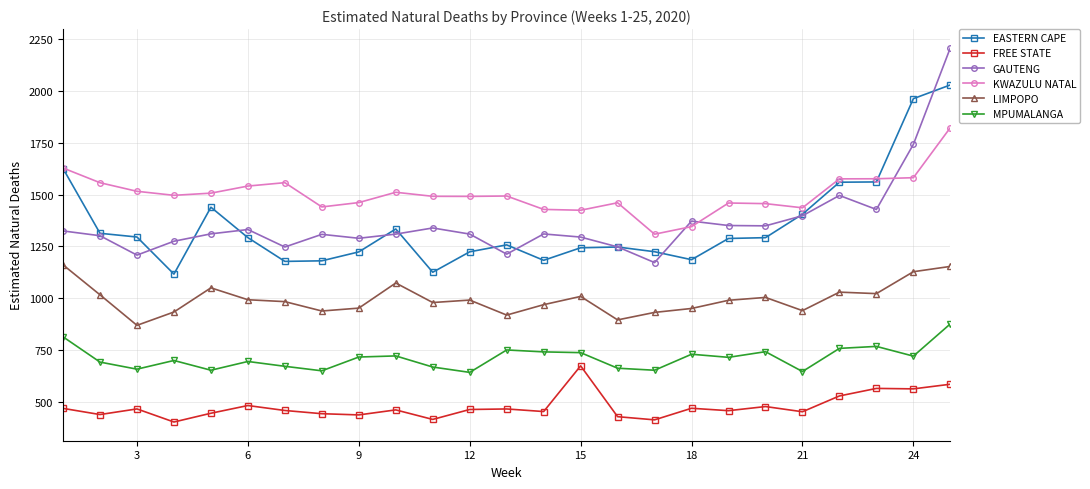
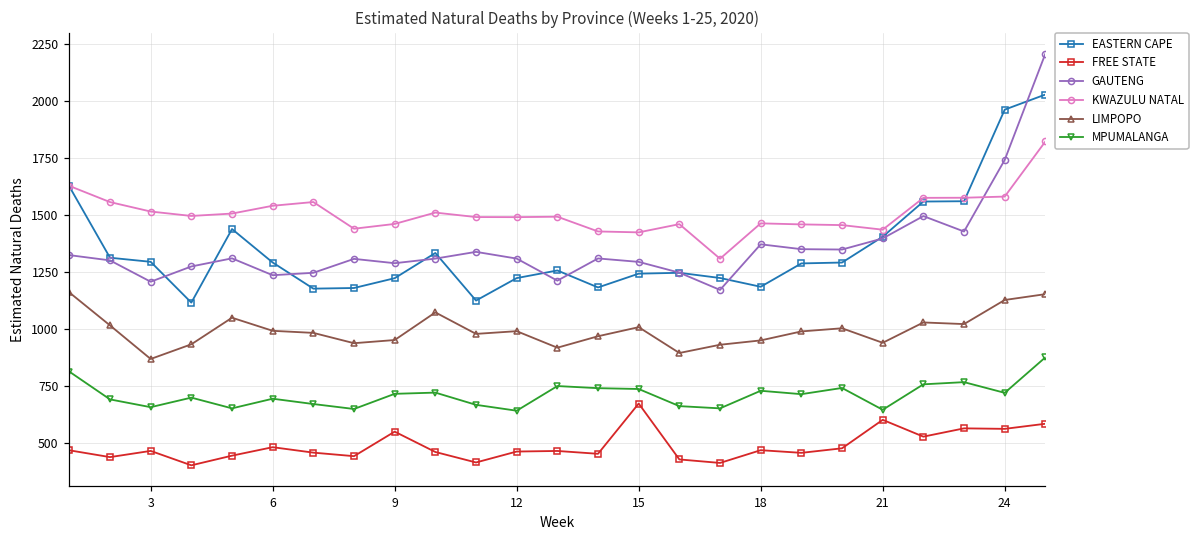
  {
    "EASTERN CAPE": {
      "3": 1300,
      "6": 1290,
      "9": 1220,
      "12": 1220,
      "15": 1240,
      "18": 1190,
      "24": 1960
    },
    "FREE STATE": {
      "3": 470,
      "6": 480,
-     "9": 440,
+     "9": 550,
      "12": 460,
      "15": 670,
      "18": 470,
-     "21": 450,
+     "21": 600,
      "24": 560
    },
    "GAUTENG": {
      "3": 1210,
-     "6": 1330,
+     "6": 1240,
      "9": 1290,
      "12": 1310,
      "15": 1300,
      "18": 1370,
      "24": 1740
    },
    "KWAZULU NATAL": {
      "3": 1520,
      "6": 1540,
      "9": 1460,
      "12": 1490,
      "15": 1420,
-     "18": 1350,
+     "18": 1460,
      "21": 1440,
      "24": 1580
    },
    "LIMPOPO": {
      "3": 870,
      "6": 990,
      "9": 950,
      "12": 990,
      "15": 1010,
      "18": 950,
      "21": 940,
      "24": 1130
    },
    "MPUMALANGA": {
      "3": 660,
      "6": 700,
      "9": 720,
      "12": 640,
      "15": 740,
      "18": 730,
      "21": 650,
      "24": 720
    }
  }
